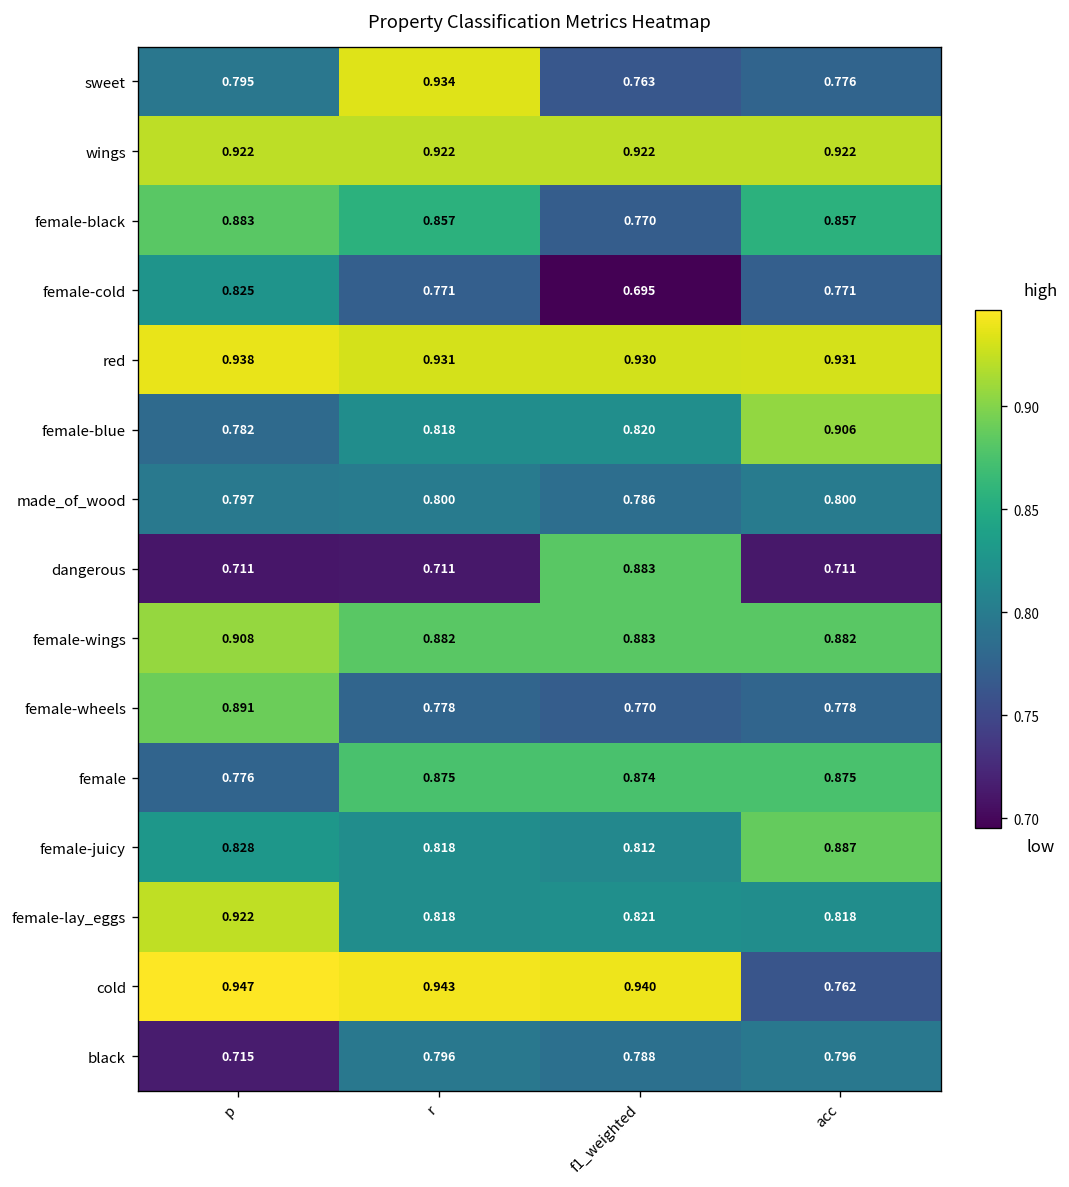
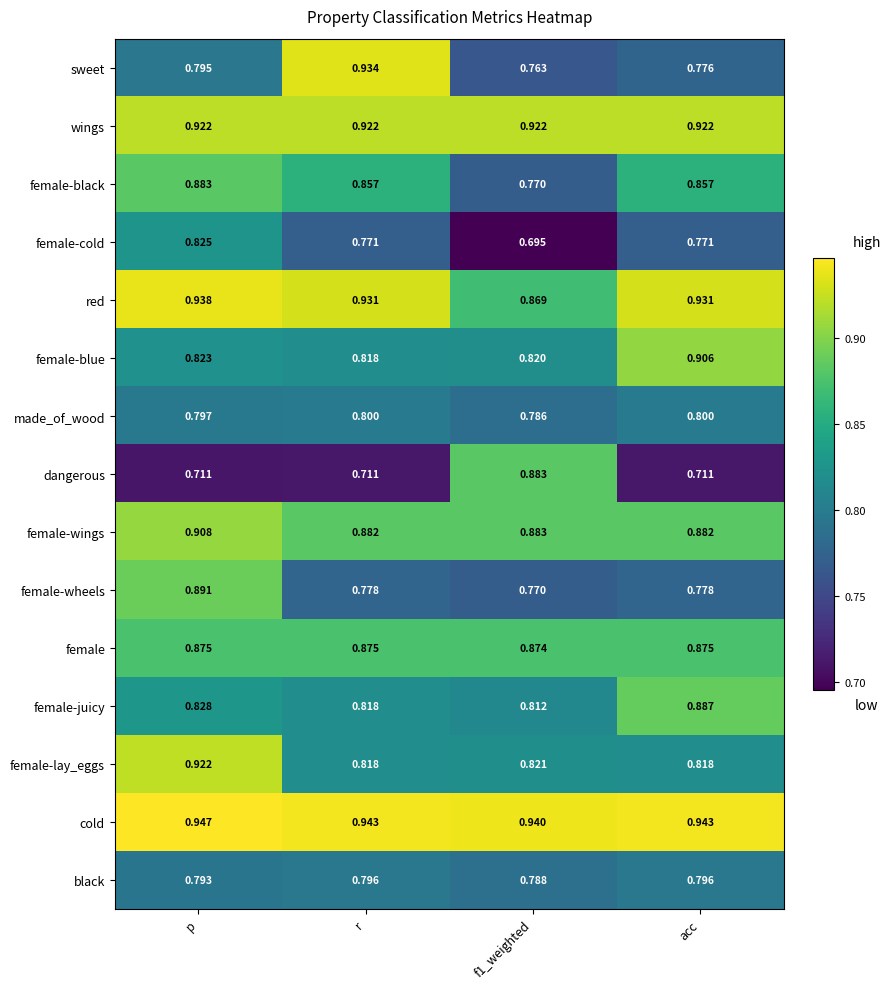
  {
    "sweet": {
      "p": 0.795,
      "r": 0.934,
      "f1_weighted": 0.763,
      "acc": 0.776
    },
    "wings": {
      "p": 0.922,
      "r": 0.922,
      "f1_weighted": 0.922,
      "acc": 0.922
    },
    "female-black": {
      "p": 0.883,
      "r": 0.857,
      "f1_weighted": 0.770,
      "acc": 0.857
    },
    "female-cold": {
      "p": 0.825,
      "r": 0.771,
      "f1_weighted": 0.695,
      "acc": 0.771
    },
    "red": {
      "p": 0.938,
      "r": 0.931,
-     "f1_weighted": 0.930,
+     "f1_weighted": 0.869,
      "acc": 0.931
    },
    "female-blue": {
-     "p": 0.782,
+     "p": 0.823,
      "r": 0.818,
      "f1_weighted": 0.820,
      "acc": 0.906
    },
    "made_of_wood": {
      "p": 0.797,
      "r": 0.800,
      "f1_weighted": 0.786,
      "acc": 0.800
    },
    "dangerous": {
      "p": 0.711,
      "r": 0.711,
      "f1_weighted": 0.883,
      "acc": 0.711
    },
    "female-wings": {
      "p": 0.908,
      "r": 0.882,
      "f1_weighted": 0.883,
      "acc": 0.882
    },
    "female-wheels": {
      "p": 0.891,
      "r": 0.778,
      "f1_weighted": 0.770,
      "acc": 0.778
    },
    "female": {
-     "p": 0.776,
+     "p": 0.875,
      "r": 0.875,
      "f1_weighted": 0.874,
      "acc": 0.875
    },
    "female-juicy": {
      "p": 0.828,
      "r": 0.818,
      "f1_weighted": 0.812,
      "acc": 0.887
    },
    "female-lay_eggs": {
      "p": 0.922,
      "r": 0.818,
      "f1_weighted": 0.821,
      "acc": 0.818
    },
    "cold": {
      "p": 0.947,
      "r": 0.943,
      "f1_weighted": 0.940,
-     "acc": 0.762
+     "acc": 0.943
    },
    "black": {
-     "p": 0.715,
+     "p": 0.793,
      "r": 0.796,
      "f1_weighted": 0.788,
      "acc": 0.796
    }
  }
